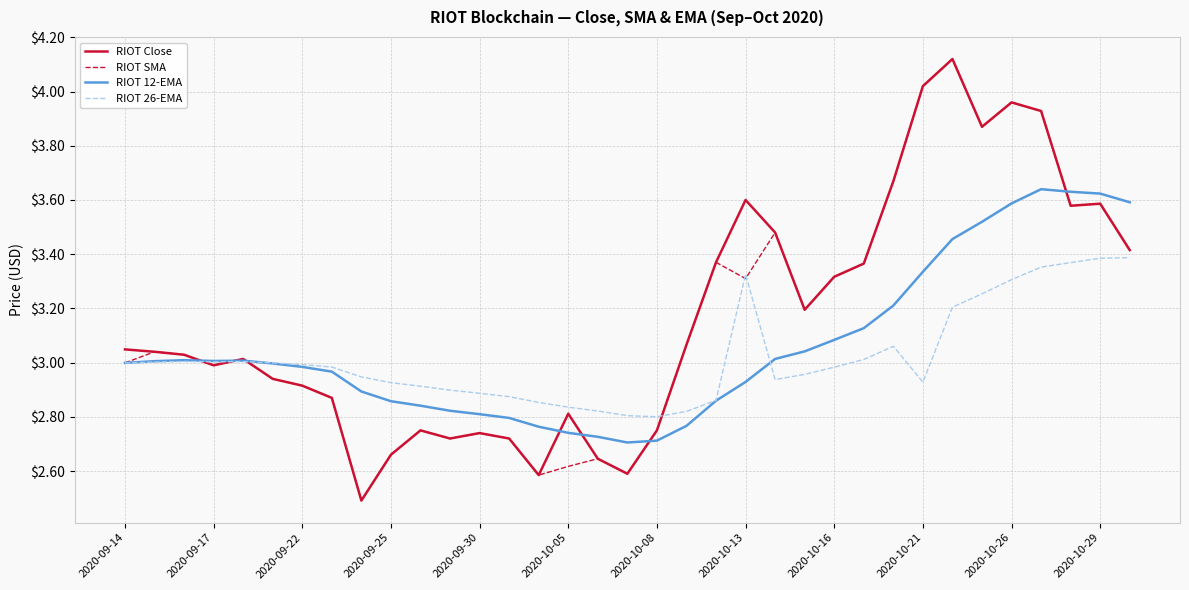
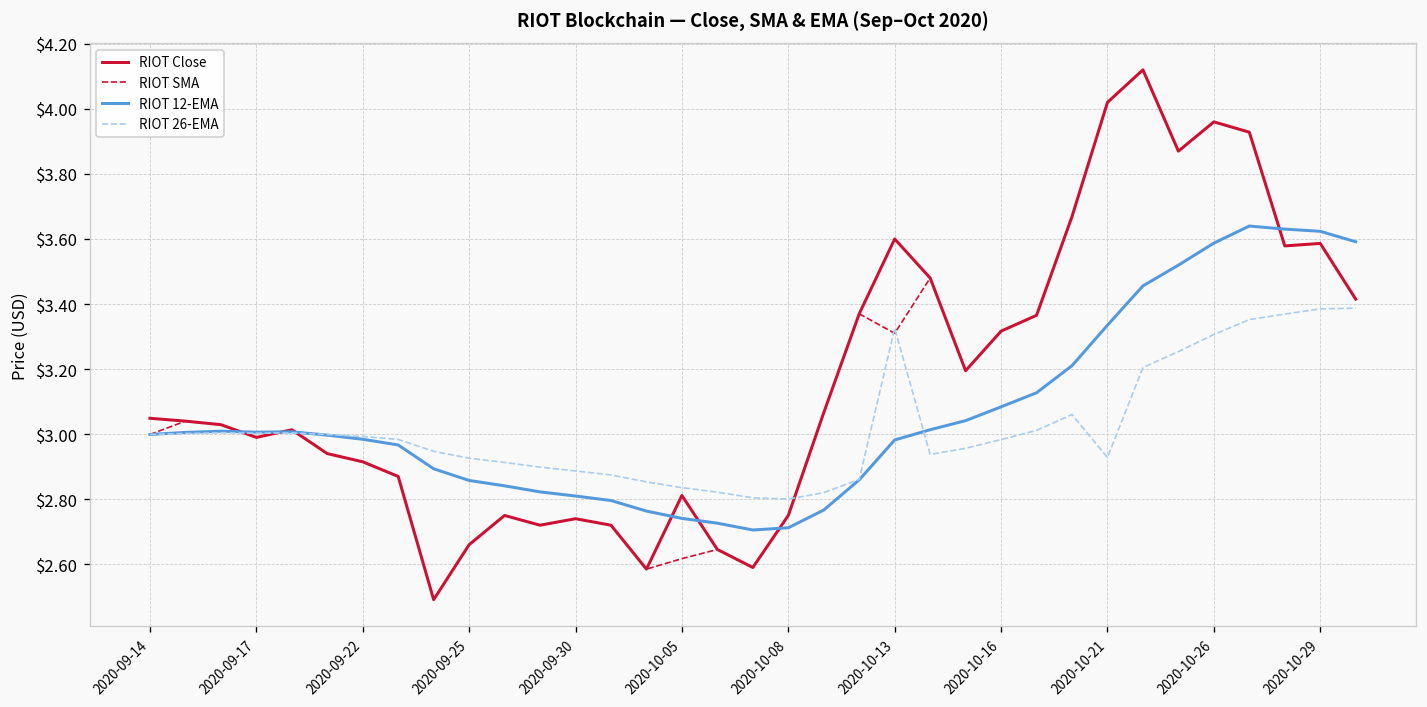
  {
    "RIOT 12-EMA": {
      "2020-09-25": "$2.86",
      "2020-09-30": "$2.81",
      "2020-10-05": "$2.74",
      "2020-10-08": "$2.71",
-     "2020-10-13": "$2.93",
+     "2020-10-13": "$2.98",
      "2020-10-16": "$3.08",
      "2020-10-21": "$3.34",
      "2020-10-26": "$3.59",
      "2020-10-29": "$3.62"
    },
    "RIOT 26-EMA": {
      "2020-09-25": "$2.93",
      "2020-09-30": "$2.89",
      "2020-10-05": "$2.84",
      "2020-10-08": "$2.80",
      "2020-10-13": "$3.33",
      "2020-10-16": "$2.98",
      "2020-10-21": "$2.93",
      "2020-10-26": "$3.31",
      "2020-10-29": "$3.39"
    }
  }
